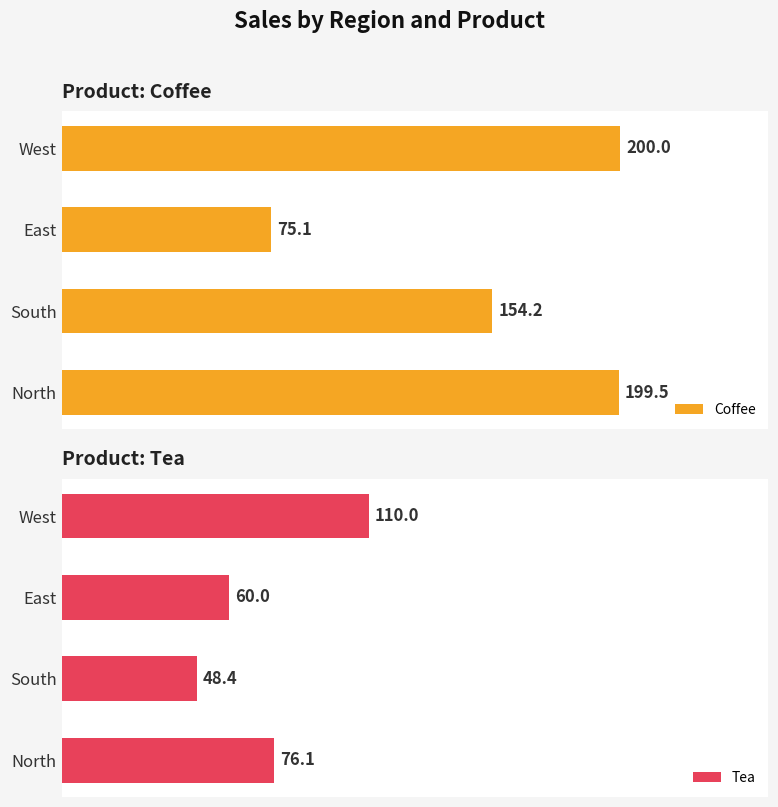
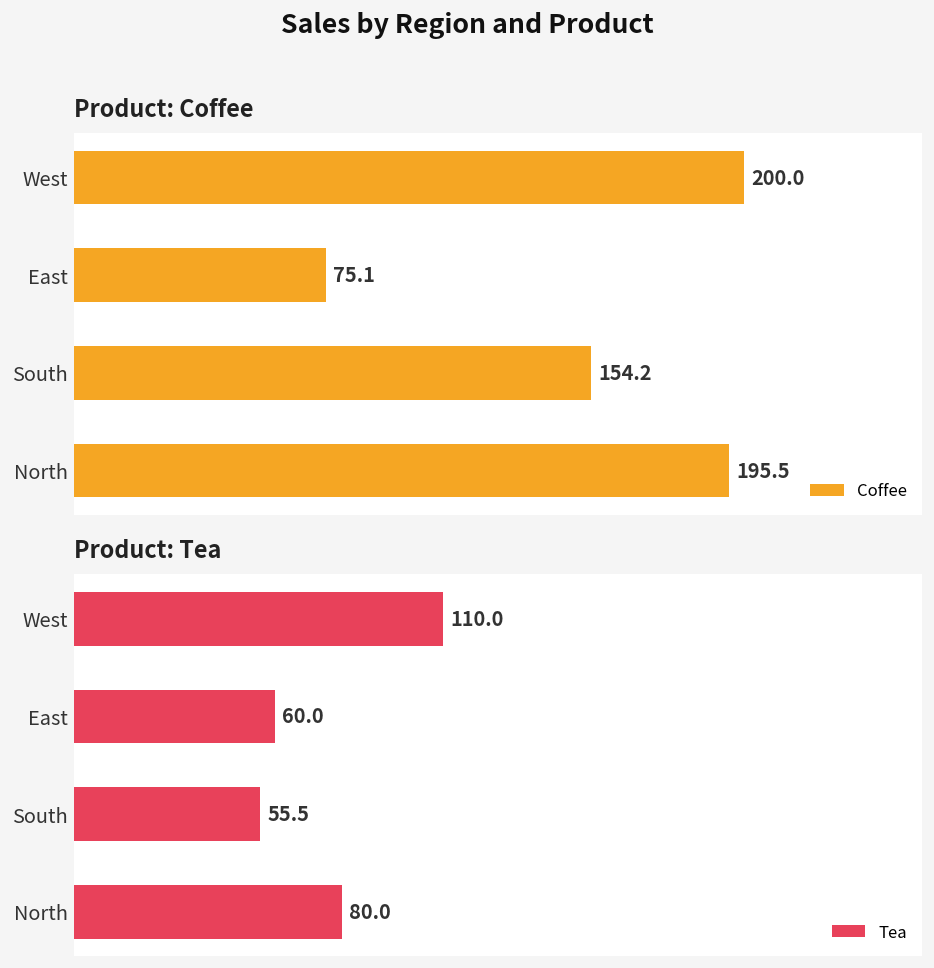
  {
    "Product: Coffee": {
      "West": 200.0,
      "East": 75.1,
      "South": 154.2,
-     "North": 199.5
+     "North": 195.5
    },
    "Product: Tea": {
      "West": 110.0,
      "East": 60.0,
-     "South": 48.4,
-     "North": 76.1
+     "South": 55.5,
+     "North": 80.0
    }
  }
